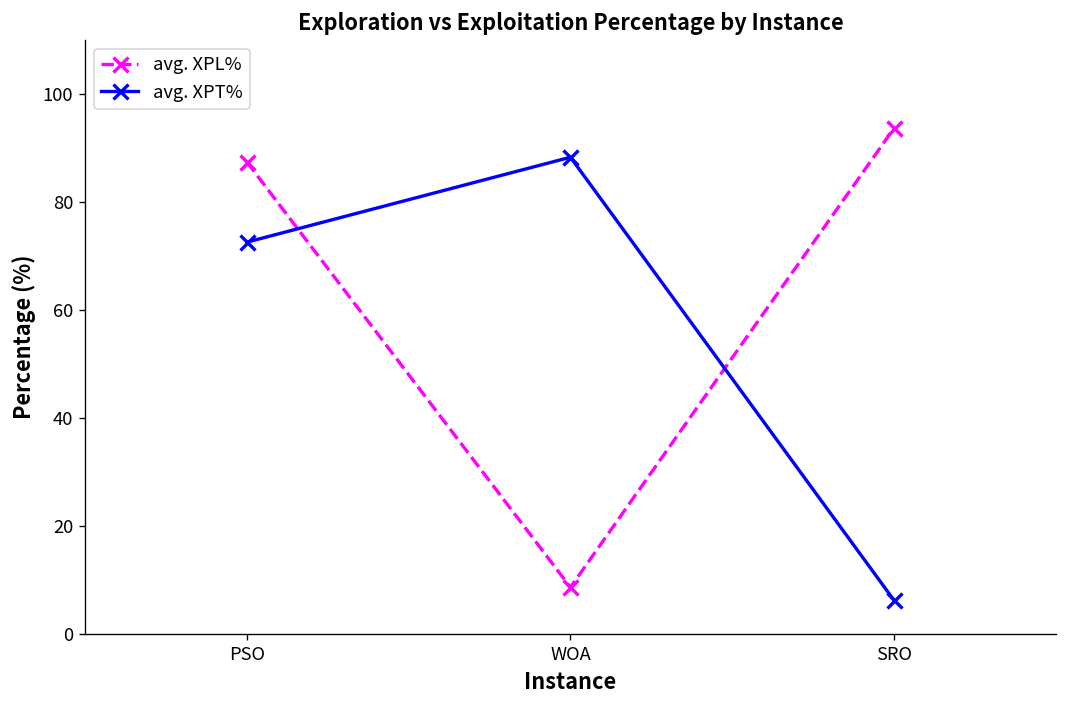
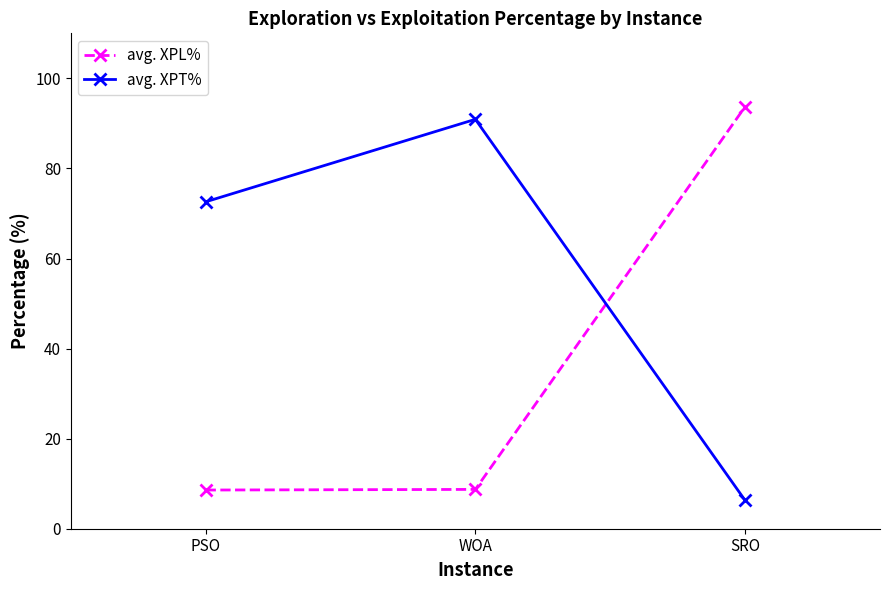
  {
    "avg. XPL%": {
-     "PSO": 87,
+     "PSO": 9,
      "WOA": 9,
      "SRO": 94
    },
    "avg. XPT%": {
      "PSO": 73,
-     "WOA": 88,
+     "WOA": 91,
      "SRO": 6
    }
  }
